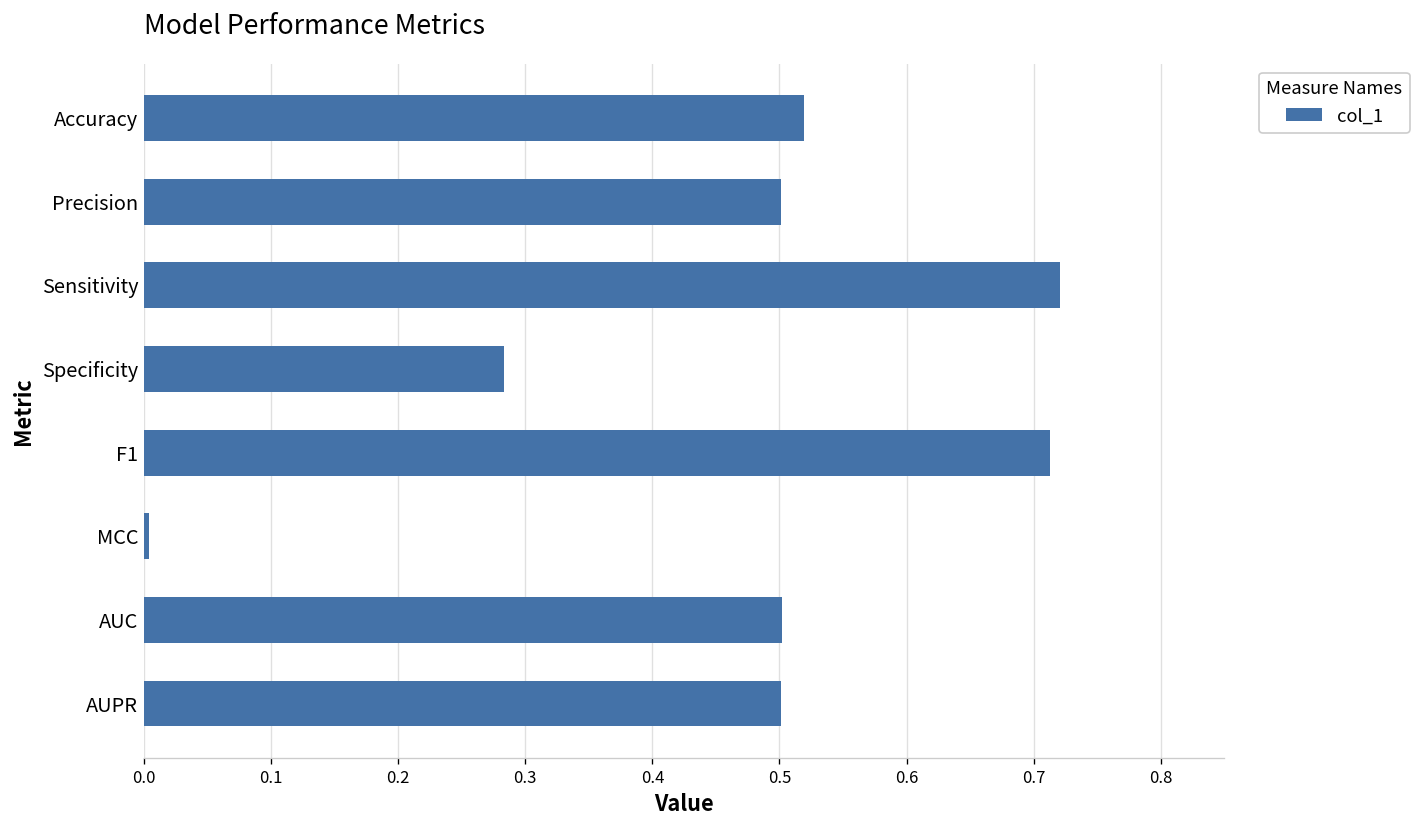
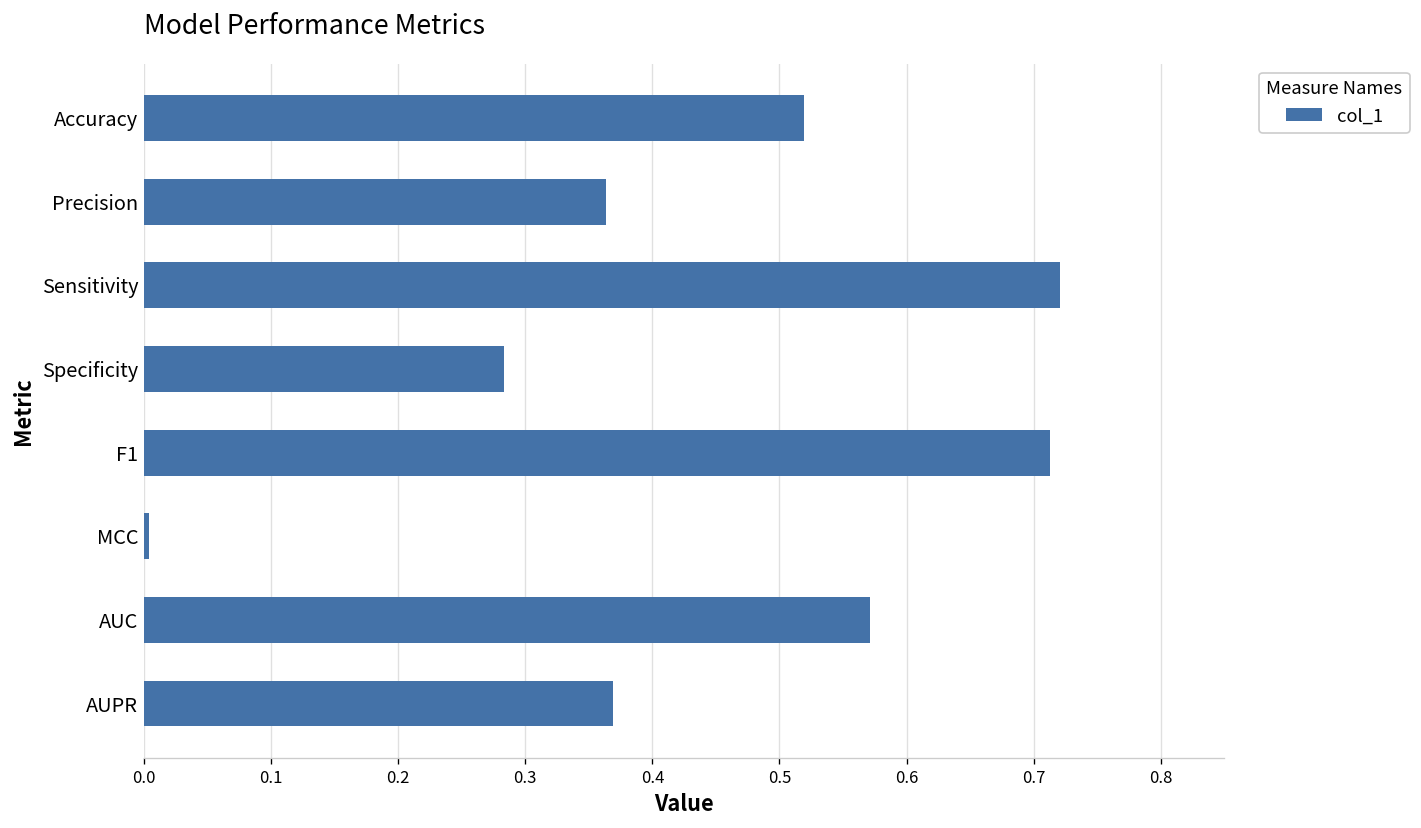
  {
    "Accuracy": 0.519,
-   "Precision": 0.501,
+   "Precision": 0.363,
    "Sensitivity": 0.721,
    "Specificity": 0.283,
    "F1": 0.713,
    "MCC": 0.004,
-   "AUC": 0.502,
-   "AUPR": 0.501
+   "AUC": 0.571,
+   "AUPR": 0.369
  }
